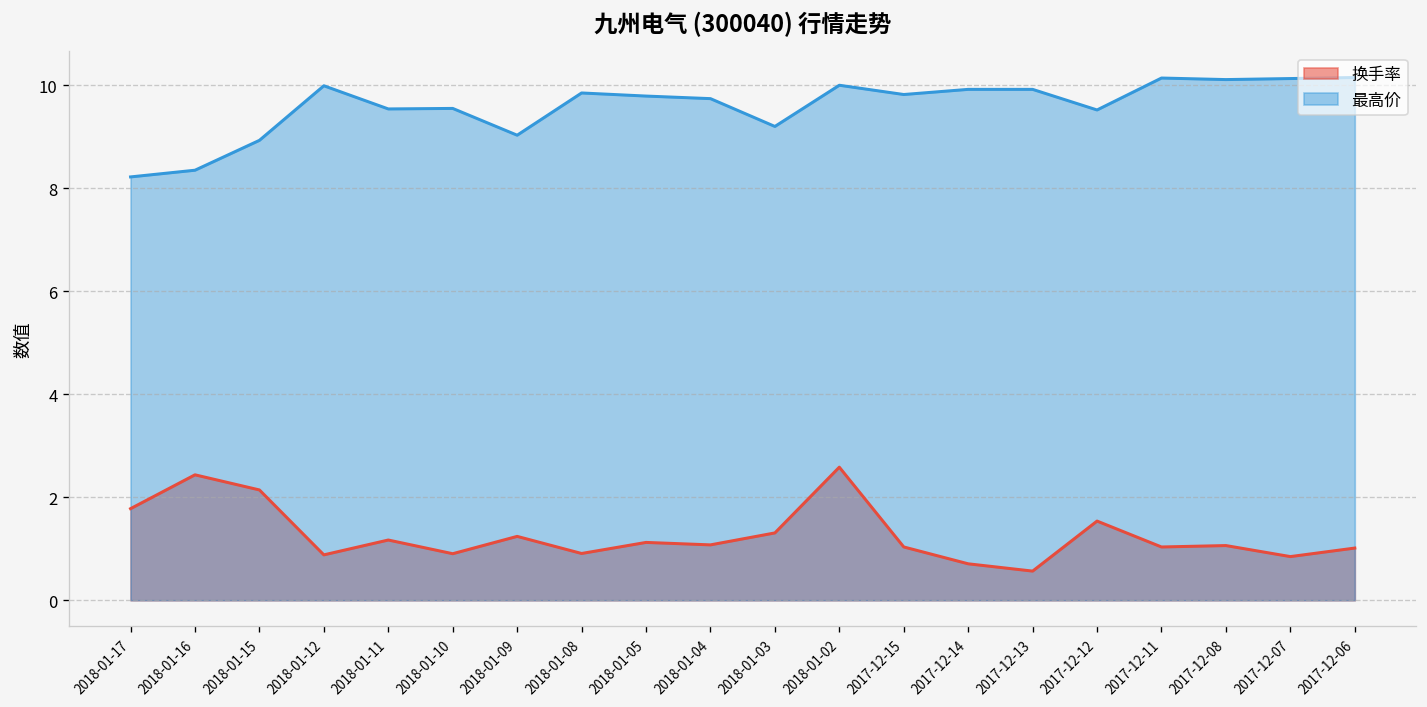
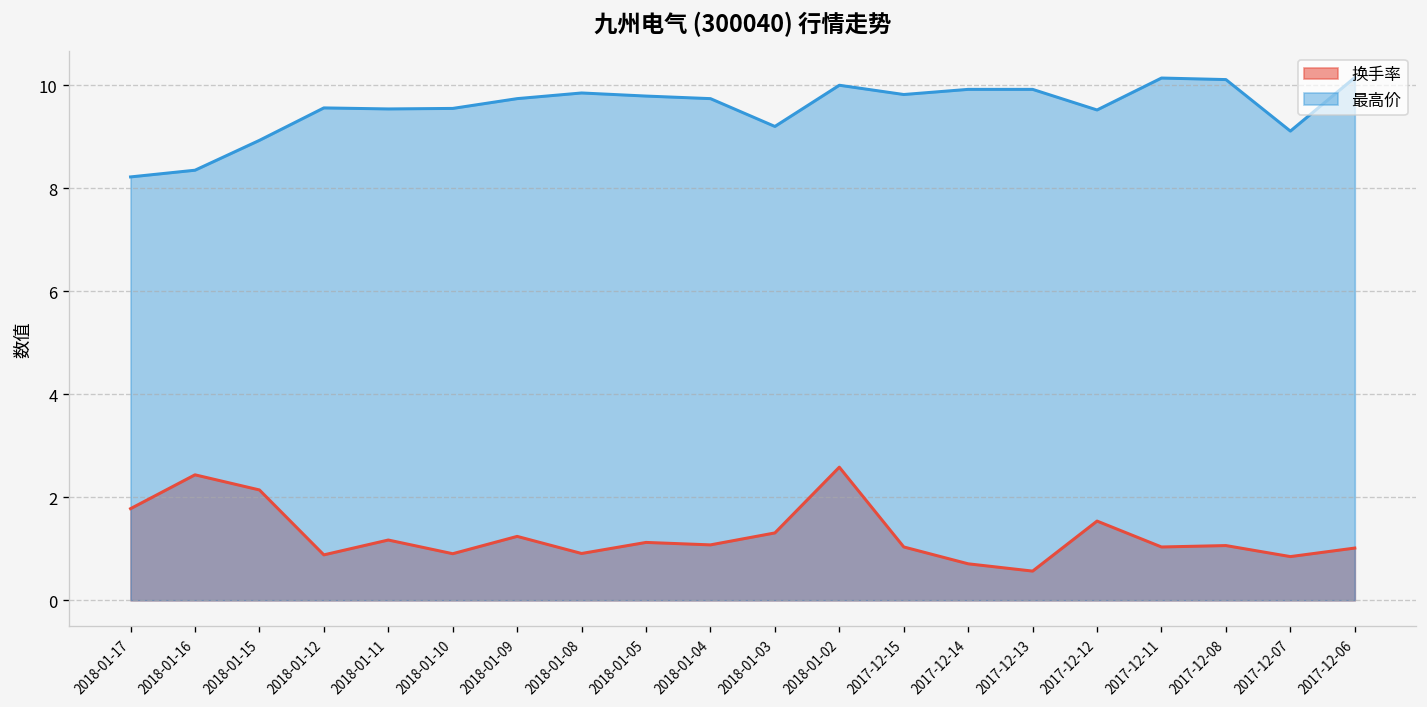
  {
    "换手率": {
      "2018-01-17": 1.8,
      "2018-01-16": 2.4,
      "2018-01-15": 2.1,
      "2018-01-12": 0.9,
      "2018-01-11": 1.2,
      "2018-01-10": 0.9,
      "2018-01-09": 1.2,
      "2018-01-08": 0.9,
      "2018-01-05": 1.1,
      "2018-01-04": 1.1,
      "2018-01-03": 1.3,
      "2018-01-02": 2.6,
      "2017-12-15": 1.0,
      "2017-12-14": 0.7,
      "2017-12-13": 0.6,
      "2017-12-12": 1.5,
      "2017-12-11": 1.0,
      "2017-12-08": 1.1,
      "2017-12-07": 0.8,
      "2017-12-06": 1.0
    },
    "最高价": {
      "2018-01-17": 8.2,
      "2018-01-16": 8.4,
      "2018-01-15": 8.9,
-     "2018-01-12": 10.0,
+     "2018-01-12": 9.6,
      "2018-01-11": 9.5,
      "2018-01-10": 9.6,
-     "2018-01-09": 9.0,
+     "2018-01-09": 9.7,
      "2018-01-08": 9.9,
      "2018-01-05": 9.8,
      "2018-01-04": 9.7,
      "2018-01-03": 9.2,
      "2018-01-02": 10.0,
      "2017-12-15": 9.8,
      "2017-12-14": 9.9,
      "2017-12-13": 9.9,
      "2017-12-12": 9.5,
      "2017-12-11": 10.1,
      "2017-12-08": 10.1,
-     "2017-12-07": 10.1
+     "2017-12-07": 9.1
    }
  }
